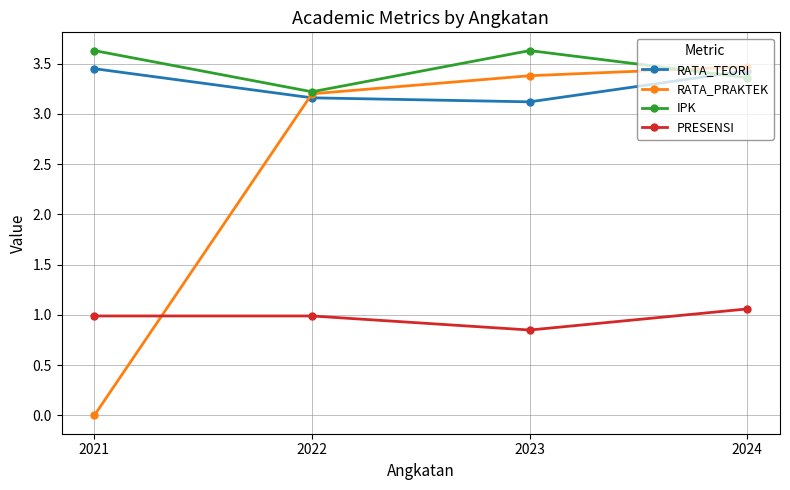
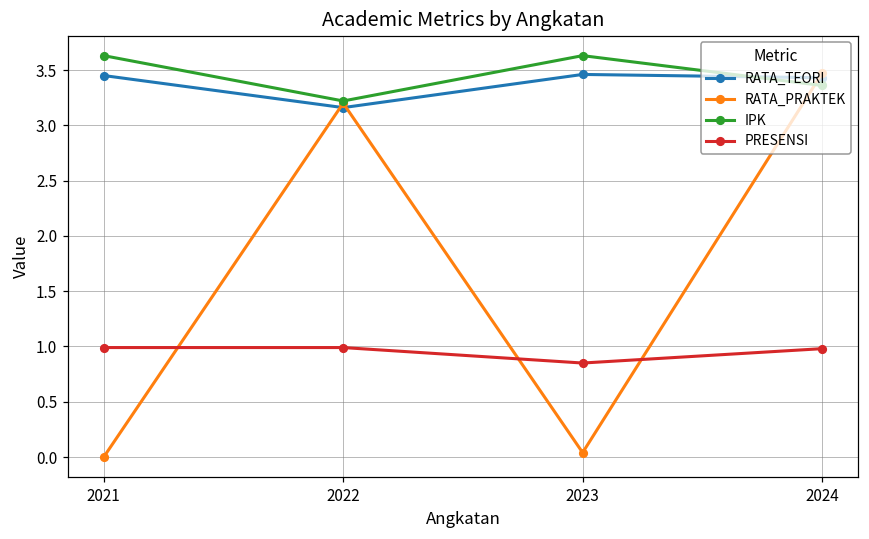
  {
    "RATA_TEORI": {
      "2021": 3.45,
      "2022": 3.16,
-     "2023": 3.12
+     "2023": 3.46
    },
    "RATA_PRAKTEK": {
      "2021": 0.00,
-     "2023": 3.38
+     "2023": 0.04
    },
    "IPK": {
      "2021": 3.63,
      "2023": 3.63
    },
    "PRESENSI": {
      "2021": 0.99,
      "2022": 0.99,
      "2023": 0.85,
-     "2024": 1.06
+     "2024": 0.98
    }
  }
